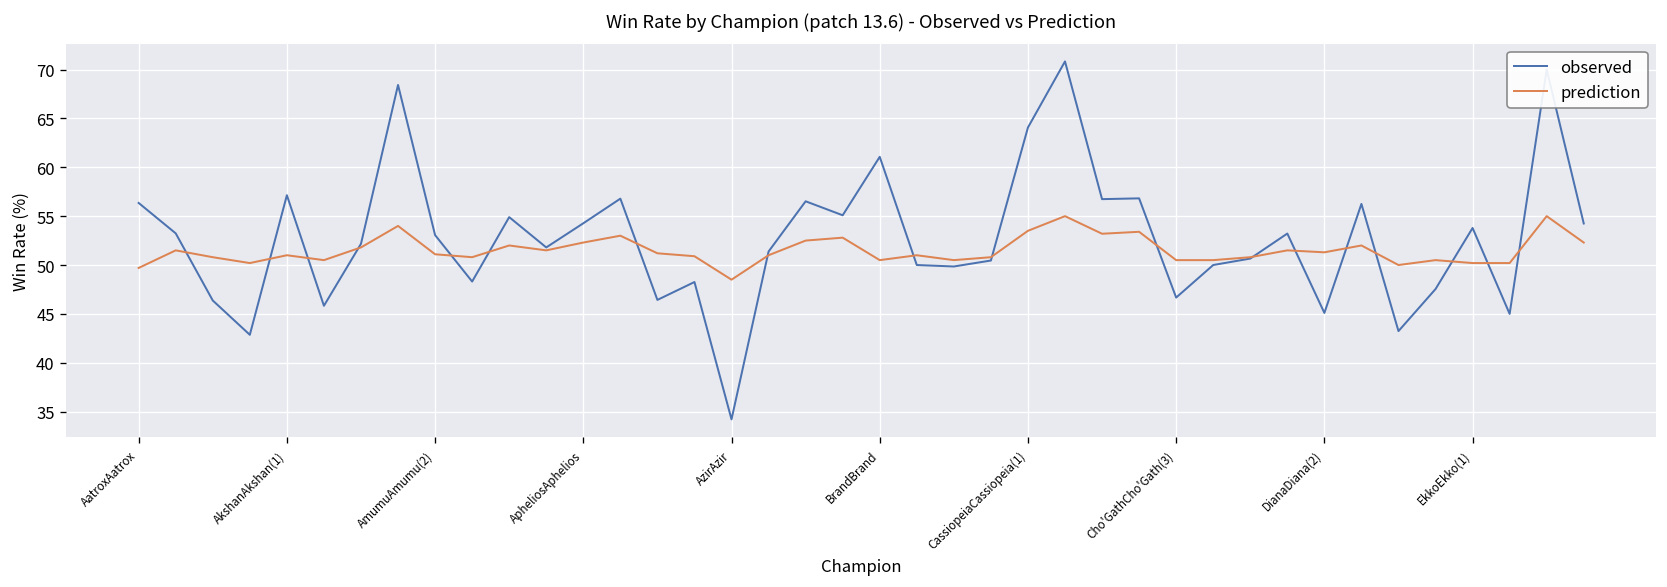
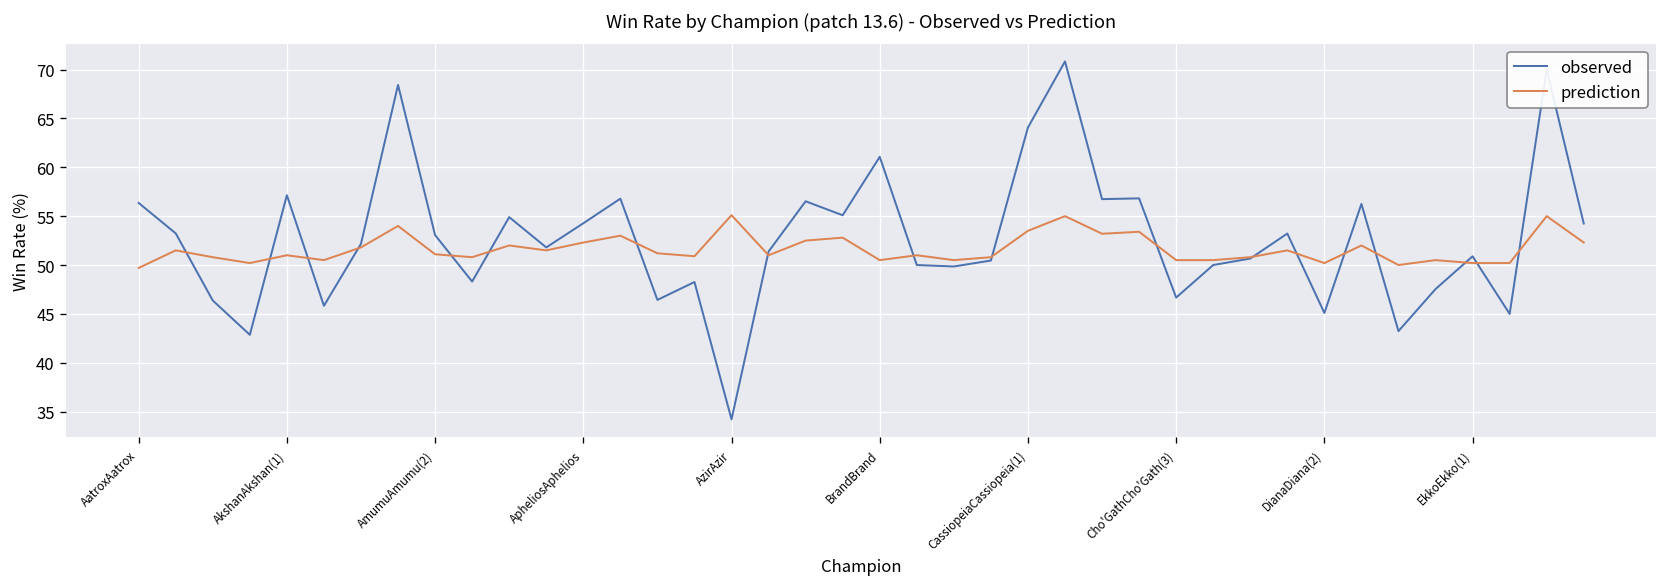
  {
    "observed": {
      "AatroxAatrox": 56,
      "AkshanAkshan(1)": 57,
      "AmumuAmumu(2)": 53,
      "ApheliosAphelios": 54,
      "AzirAzir": 34,
      "BrandBrand": 61,
      "CassiopeiaCassiopeia(1)": 64,
      "Cho'GathCho'Gath(3)": 47,
      "DianaDiana(2)": 45,
-     "EkkoEkko(1)": 54
+     "EkkoEkko(1)": 51
    },
    "prediction": {
      "AatroxAatrox": 50,
      "AkshanAkshan(1)": 51,
      "AmumuAmumu(2)": 51,
      "ApheliosAphelios": 52,
-     "AzirAzir": 49,
+     "AzirAzir": 55,
      "BrandBrand": 51,
      "CassiopeiaCassiopeia(1)": 54,
      "Cho'GathCho'Gath(3)": 51,
-     "DianaDiana(2)": 51,
+     "DianaDiana(2)": 50,
      "EkkoEkko(1)": 50
    }
  }
